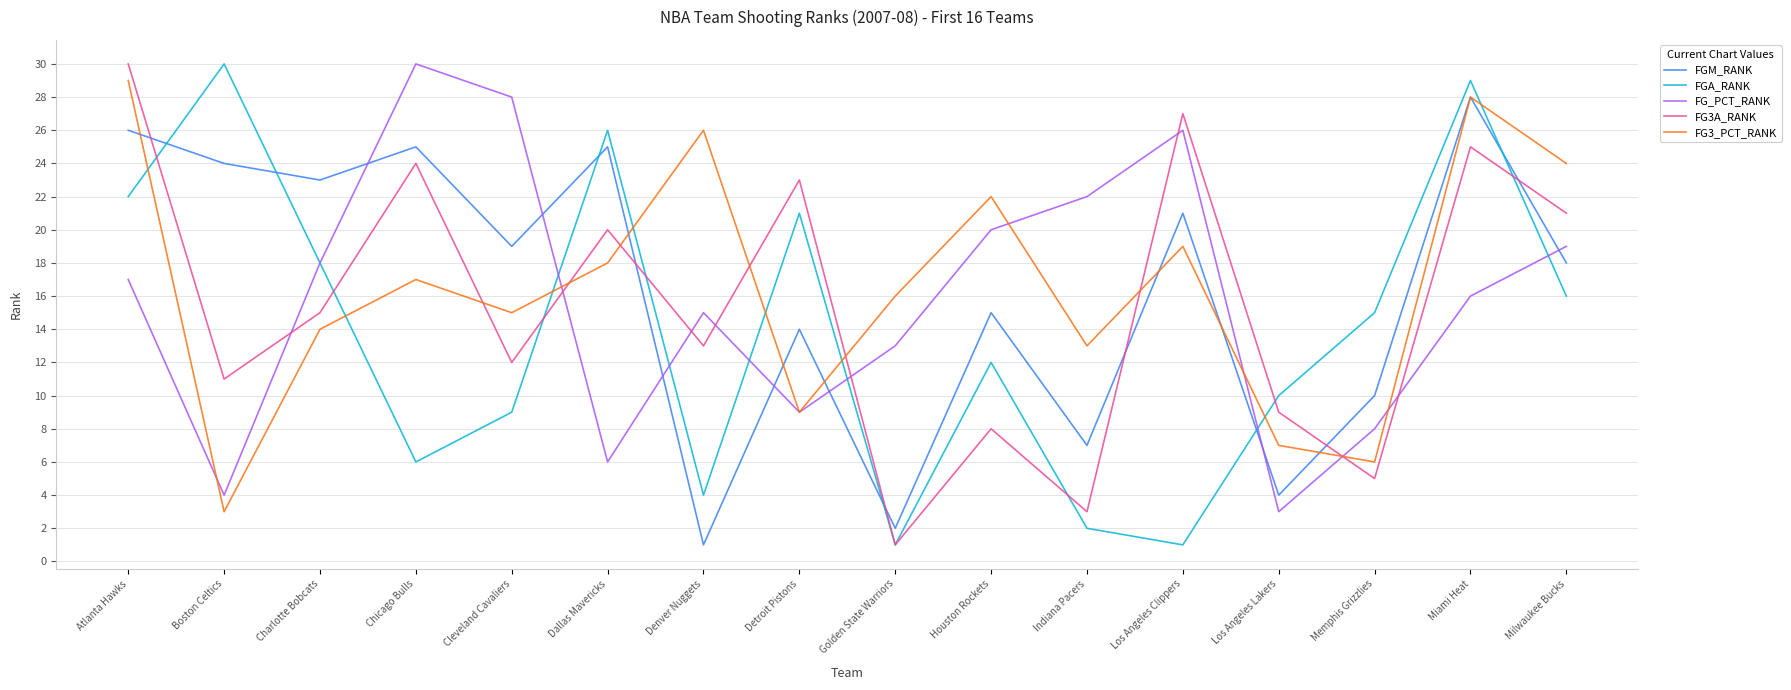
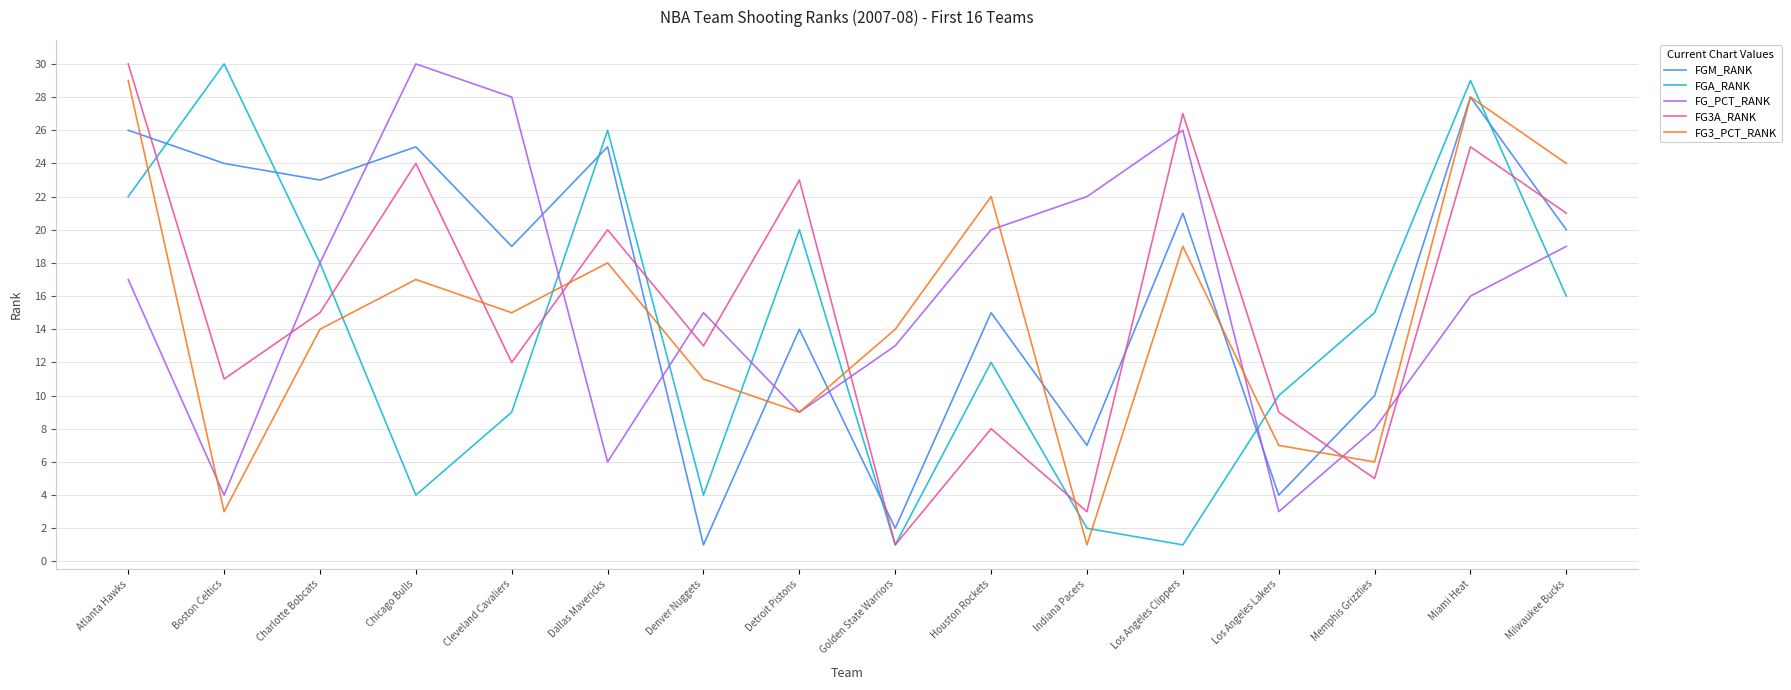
  {
    "FGM_RANK": {
      "Atlanta Hawks": 26,
      "Boston Celtics": 24,
      "Charlotte Bobcats": 23,
      "Chicago Bulls": 25,
      "Cleveland Cavaliers": 19,
      "Dallas Mavericks": 25,
      "Denver Nuggets": 1,
      "Detroit Pistons": 14,
      "Golden State Warriors": 2,
      "Houston Rockets": 15,
      "Indiana Pacers": 7,
      "Los Angeles Clippers": 21,
      "Los Angeles Lakers": 4,
      "Memphis Grizzlies": 10,
-     "Milwaukee Bucks": 18
+     "Milwaukee Bucks": 20
    },
    "FGA_RANK": {
      "Atlanta Hawks": 22,
      "Boston Celtics": 30,
-     "Chicago Bulls": 6,
+     "Chicago Bulls": 4,
      "Cleveland Cavaliers": 9,
      "Dallas Mavericks": 26,
      "Denver Nuggets": 4,
-     "Detroit Pistons": 21,
+     "Detroit Pistons": 20,
      "Houston Rockets": 12,
      "Indiana Pacers": 2,
      "Los Angeles Clippers": 1,
      "Los Angeles Lakers": 10,
      "Memphis Grizzlies": 15,
      "Miami Heat": 29,
      "Milwaukee Bucks": 16
    },
    "FG_PCT_RANK": {
      "Atlanta Hawks": 17,
      "Boston Celtics": 4,
      "Chicago Bulls": 30,
      "Cleveland Cavaliers": 28,
      "Dallas Mavericks": 6,
      "Denver Nuggets": 15,
      "Golden State Warriors": 13,
      "Houston Rockets": 20,
      "Indiana Pacers": 22,
      "Los Angeles Clippers": 26,
      "Los Angeles Lakers": 3,
      "Memphis Grizzlies": 8,
      "Miami Heat": 16,
      "Milwaukee Bucks": 19
    },
    "FG3A_RANK": {
      "Atlanta Hawks": 30,
      "Boston Celtics": 11,
      "Charlotte Bobcats": 15,
      "Chicago Bulls": 24,
      "Cleveland Cavaliers": 12,
      "Dallas Mavericks": 20,
      "Denver Nuggets": 13,
      "Detroit Pistons": 23,
      "Houston Rockets": 8,
      "Indiana Pacers": 3,
      "Los Angeles Clippers": 27,
      "Los Angeles Lakers": 9,
      "Memphis Grizzlies": 5,
      "Miami Heat": 25,
      "Milwaukee Bucks": 21
    },
    "FG3_PCT_RANK": {
      "Atlanta Hawks": 29,
      "Boston Celtics": 3,
      "Charlotte Bobcats": 14,
      "Chicago Bulls": 17,
      "Cleveland Cavaliers": 15,
      "Dallas Mavericks": 18,
-     "Denver Nuggets": 26,
-     "Golden State Warriors": 16,
+     "Denver Nuggets": 11,
+     "Golden State Warriors": 14,
      "Houston Rockets": 22,
-     "Indiana Pacers": 13,
+     "Indiana Pacers": 1,
      "Los Angeles Clippers": 19,
      "Los Angeles Lakers": 7,
      "Memphis Grizzlies": 6,
      "Milwaukee Bucks": 24
    }
  }
